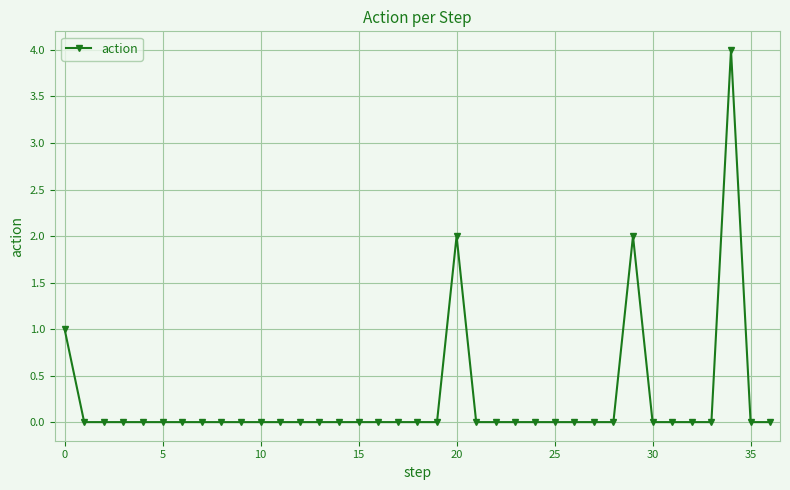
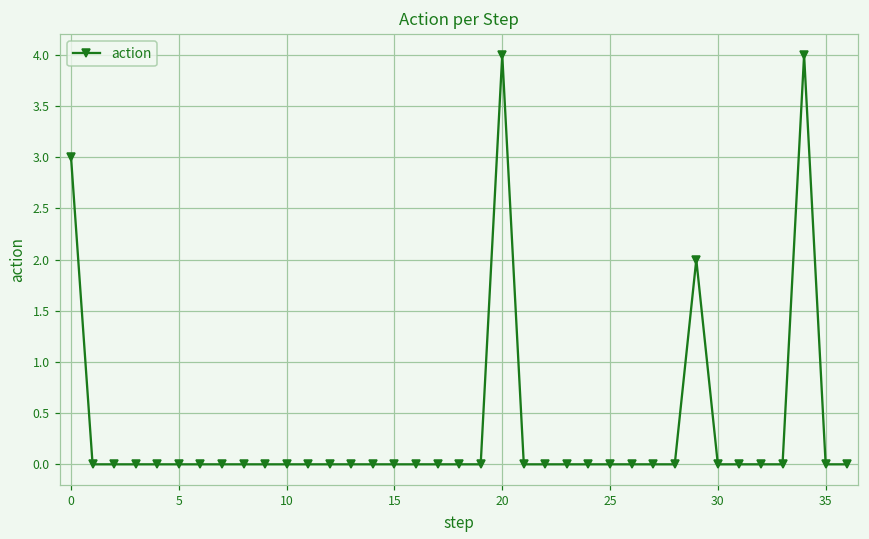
  {
-   "0": 1,
+   "0": 3,
    "5": 0,
    "10": 0,
    "15": 0,
-   "20": 2,
+   "20": 4,
    "25": 0,
    "30": 0,
    "35": 0
  }
